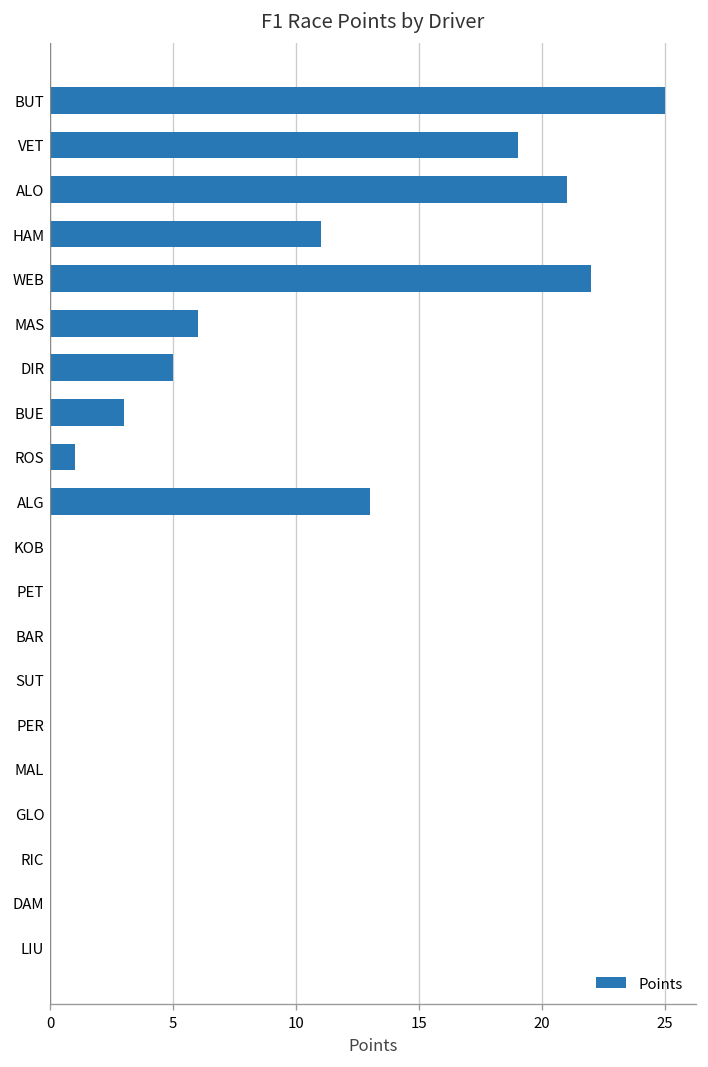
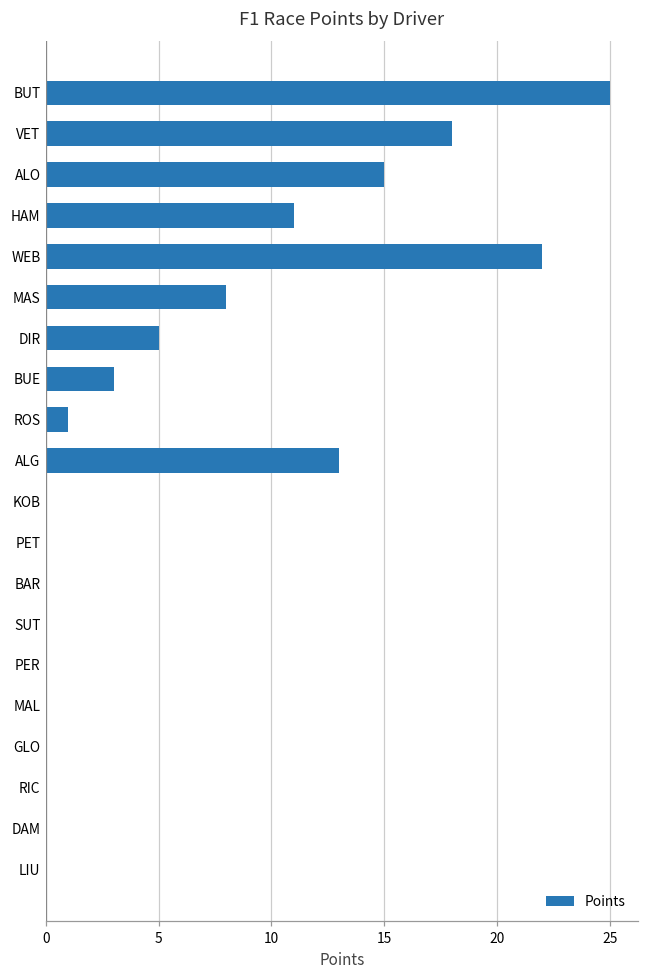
  {
    "BUT": 25,
-   "VET": 19,
-   "ALO": 21,
+   "VET": 18,
+   "ALO": 15,
    "HAM": 11,
    "WEB": 22,
-   "MAS": 6,
+   "MAS": 8,
    "DIR": 5,
    "BUE": 3,
    "ROS": 1,
    "ALG": 13,
    "KOB": 0,
    "PET": 0,
    "BAR": 0,
    "SUT": 0,
    "PER": 0,
    "MAL": 0,
    "GLO": 0,
    "RIC": 0,
    "DAM": 0,
    "LIU": 0
  }
